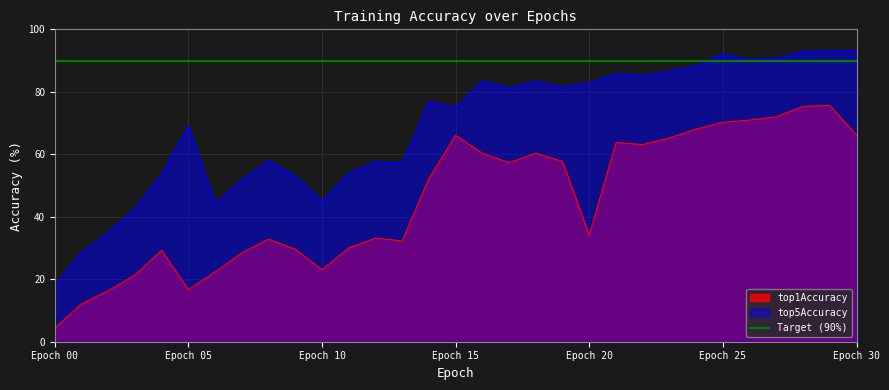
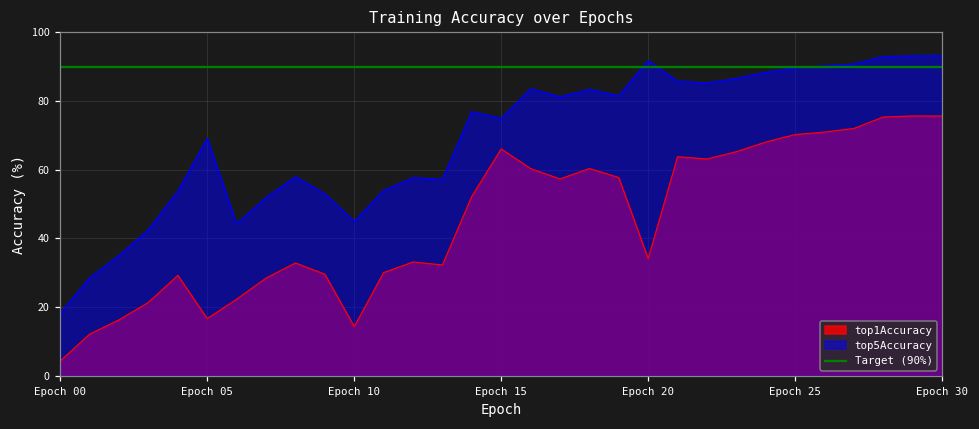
  {
    "top1Accuracy": {
      "Epoch 00": 4,
      "Epoch 05": 17,
-     "Epoch 10": 23,
+     "Epoch 10": 14,
      "Epoch 15": 66,
      "Epoch 20": 34,
      "Epoch 25": 70,
-     "Epoch 30": 66
+     "Epoch 30": 76
    },
    "top5Accuracy": {
      "Epoch 00": 18,
      "Epoch 05": 69,
      "Epoch 10": 45,
      "Epoch 15": 75,
-     "Epoch 20": 83,
-     "Epoch 25": 92,
+     "Epoch 20": 92,
+     "Epoch 25": 90,
      "Epoch 30": 93
    }
  }
